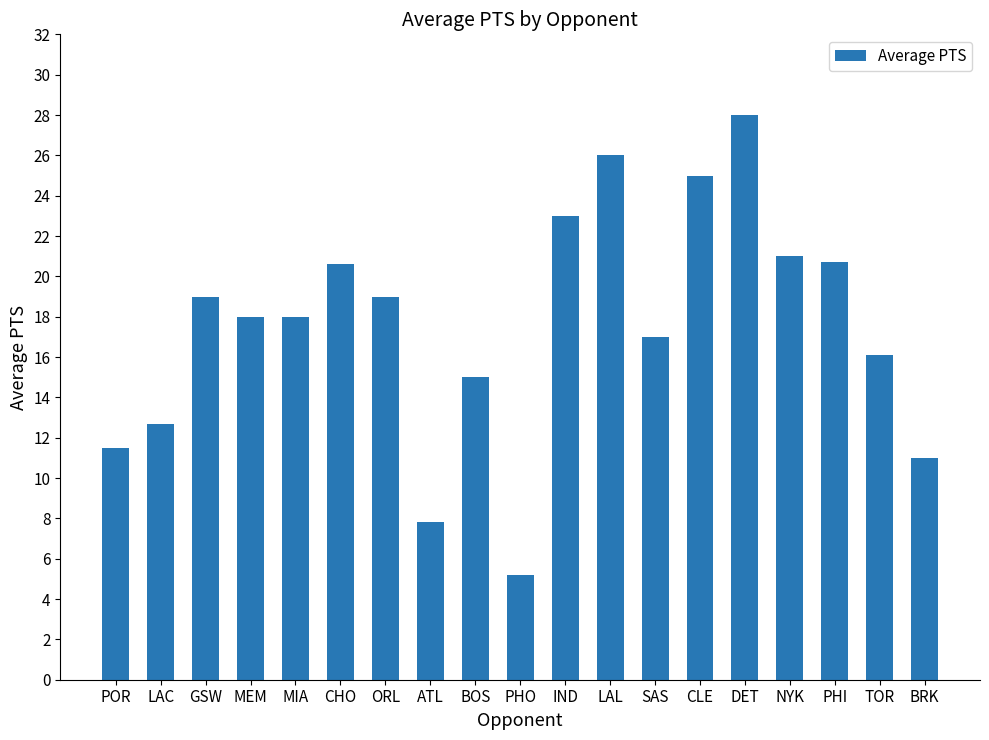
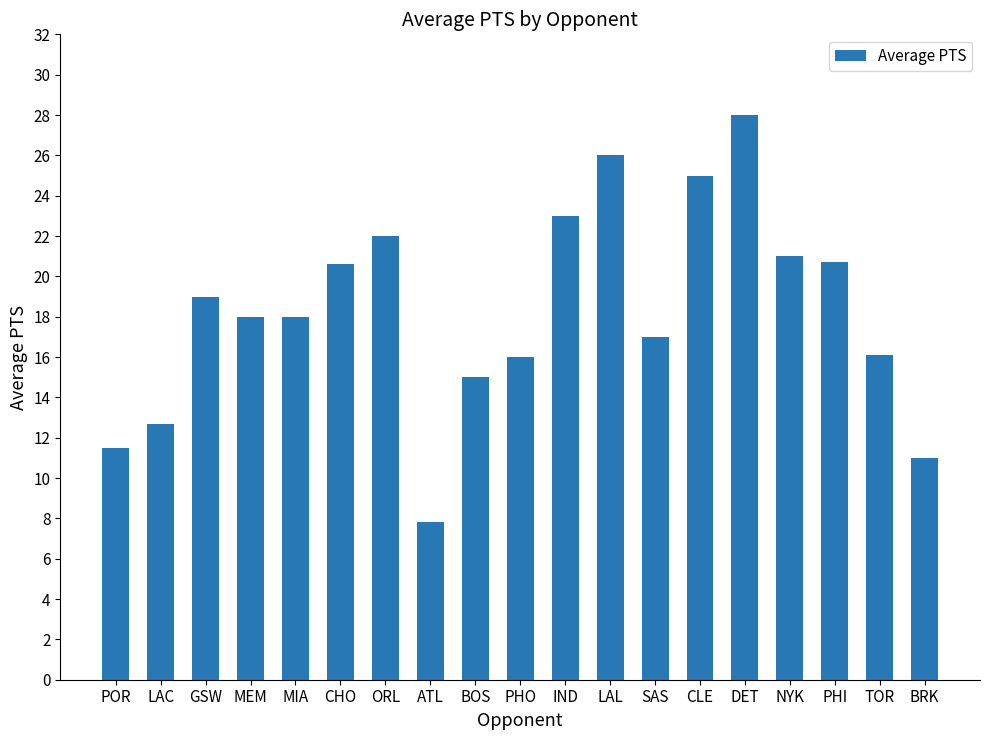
  {
    "POR": 11.5,
    "LAC": 12.7,
    "GSW": 19.0,
    "MEM": 18.0,
    "MIA": 18.0,
    "CHO": 20.6,
-   "ORL": 19,
+   "ORL": 22,
    "ATL": 7.8,
    "BOS": 15.0,
-   "PHO": 5.2,
+   "PHO": 16.0,
    "IND": 23.0,
    "LAL": 26.0,
    "SAS": 17.0,
    "CLE": 25.0,
    "DET": 28.0,
    "NYK": 21.0,
    "PHI": 20.7,
    "TOR": 16.1,
    "BRK": 11.0
  }
